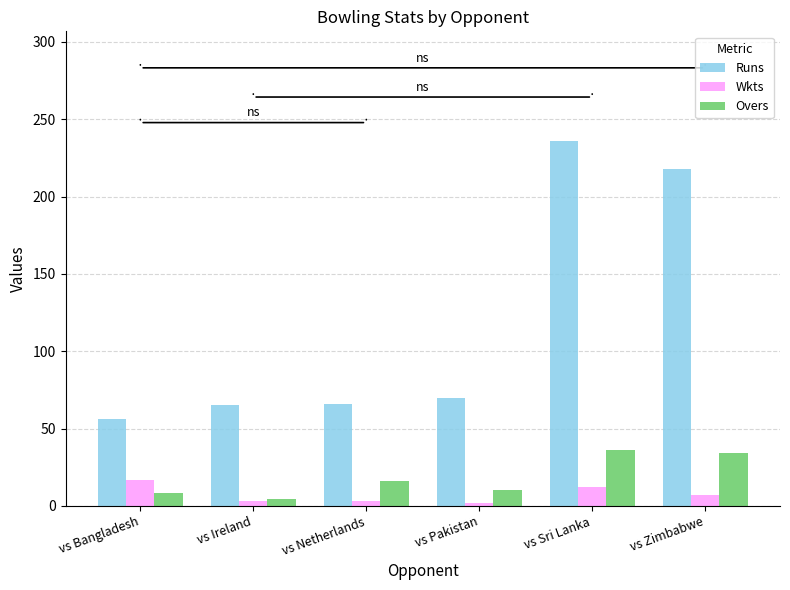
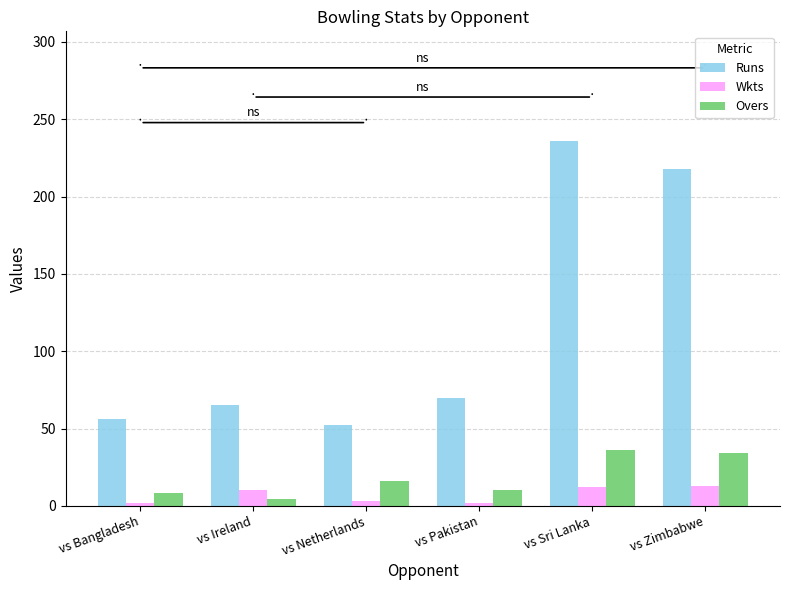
  {
    "Runs": {
      "vs Bangladesh": 56,
      "vs Ireland": 65,
-     "vs Netherlands": 66,
+     "vs Netherlands": 52,
      "vs Pakistan": 70,
      "vs Sri Lanka": 236,
      "vs Zimbabwe": 218
    },
    "Wkts": {
-     "vs Bangladesh": 17,
-     "vs Ireland": 3,
+     "vs Bangladesh": 2,
+     "vs Ireland": 10,
      "vs Netherlands": 3,
      "vs Pakistan": 2,
      "vs Sri Lanka": 12,
-     "vs Zimbabwe": 7
+     "vs Zimbabwe": 13
    },
    "Overs": {
      "vs Bangladesh": 8,
      "vs Ireland": 4,
      "vs Netherlands": 16,
      "vs Pakistan": 10,
      "vs Sri Lanka": 36,
      "vs Zimbabwe": 34
    }
  }
